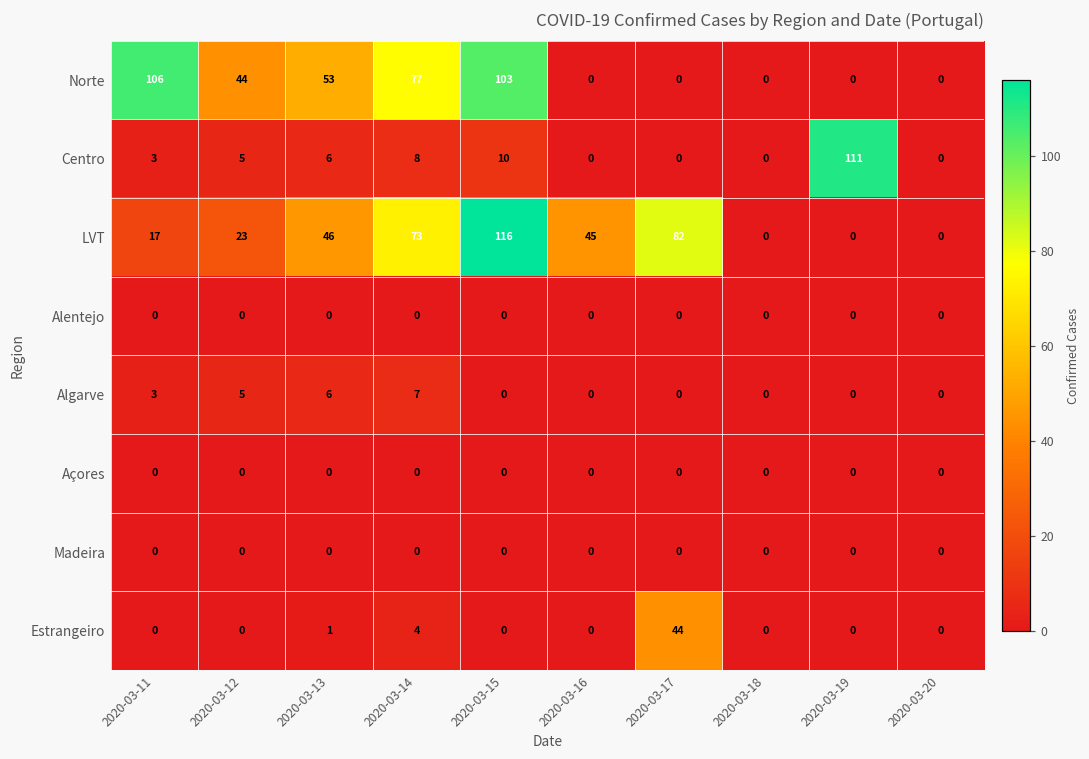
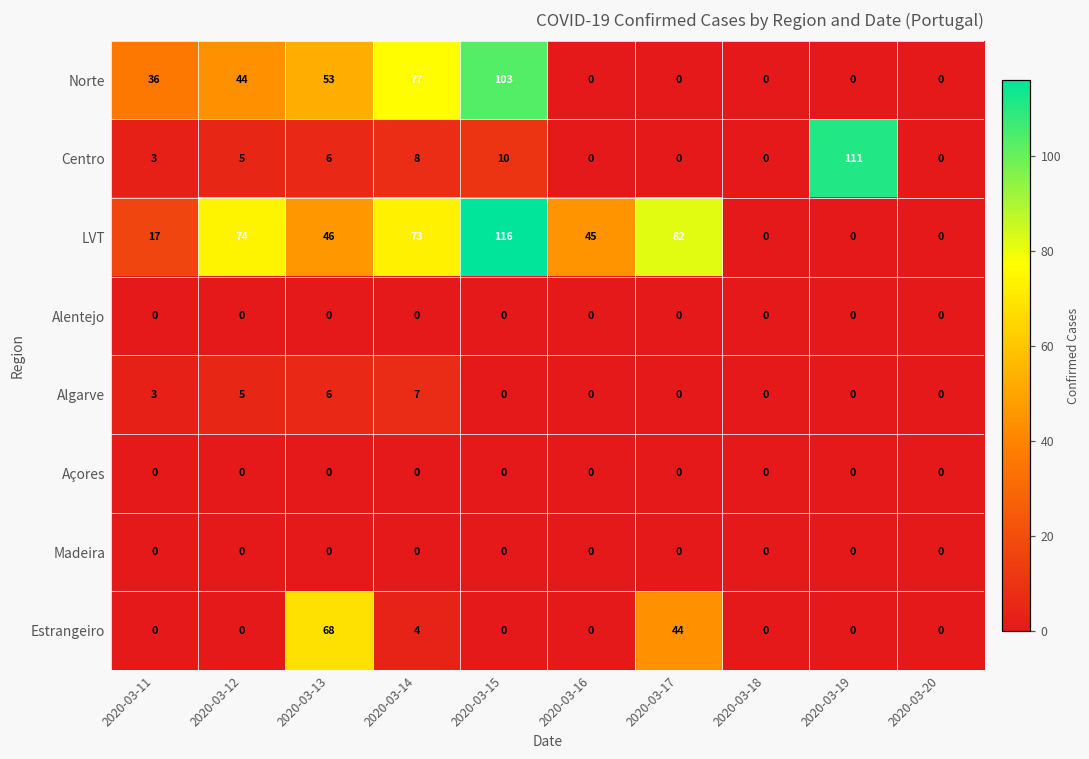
  {
    "Norte": {
-     "2020-03-11": 106,
+     "2020-03-11": 36,
      "2020-03-12": 44,
      "2020-03-13": 53,
      "2020-03-14": 77,
      "2020-03-15": 103,
      "2020-03-16": 0,
      "2020-03-17": 0,
      "2020-03-18": 0,
      "2020-03-19": 0,
      "2020-03-20": 0
    },
    "Centro": {
      "2020-03-11": 3,
      "2020-03-12": 5,
      "2020-03-13": 6,
      "2020-03-14": 8,
      "2020-03-15": 10,
      "2020-03-16": 0,
      "2020-03-17": 0,
      "2020-03-18": 0,
      "2020-03-19": 111,
      "2020-03-20": 0
    },
    "LVT": {
      "2020-03-11": 17,
-     "2020-03-12": 23,
+     "2020-03-12": 74,
      "2020-03-13": 46,
      "2020-03-14": 73,
      "2020-03-15": 116,
      "2020-03-16": 45,
      "2020-03-17": 82,
      "2020-03-18": 0,
      "2020-03-19": 0,
      "2020-03-20": 0
    },
    "Alentejo": {
      "2020-03-11": 0,
      "2020-03-12": 0,
      "2020-03-13": 0,
      "2020-03-14": 0,
      "2020-03-15": 0,
      "2020-03-16": 0,
      "2020-03-17": 0,
      "2020-03-18": 0,
      "2020-03-19": 0,
      "2020-03-20": 0
    },
    "Algarve": {
      "2020-03-11": 3,
      "2020-03-12": 5,
      "2020-03-13": 6,
      "2020-03-14": 7,
      "2020-03-15": 0,
      "2020-03-16": 0,
      "2020-03-17": 0,
      "2020-03-18": 0,
      "2020-03-19": 0,
      "2020-03-20": 0
    },
    "Açores": {
      "2020-03-11": 0,
      "2020-03-12": 0,
      "2020-03-13": 0,
      "2020-03-14": 0,
      "2020-03-15": 0,
      "2020-03-16": 0,
      "2020-03-17": 0,
      "2020-03-18": 0,
      "2020-03-19": 0,
      "2020-03-20": 0
    },
    "Madeira": {
      "2020-03-11": 0,
      "2020-03-12": 0,
      "2020-03-13": 0,
      "2020-03-14": 0,
      "2020-03-15": 0,
      "2020-03-16": 0,
      "2020-03-17": 0,
      "2020-03-18": 0,
      "2020-03-19": 0,
      "2020-03-20": 0
    },
    "Estrangeiro": {
      "2020-03-11": 0,
      "2020-03-12": 0,
-     "2020-03-13": 1,
+     "2020-03-13": 68,
      "2020-03-14": 4,
      "2020-03-15": 0,
      "2020-03-16": 0,
      "2020-03-17": 44,
      "2020-03-18": 0,
      "2020-03-19": 0,
      "2020-03-20": 0
    }
  }
